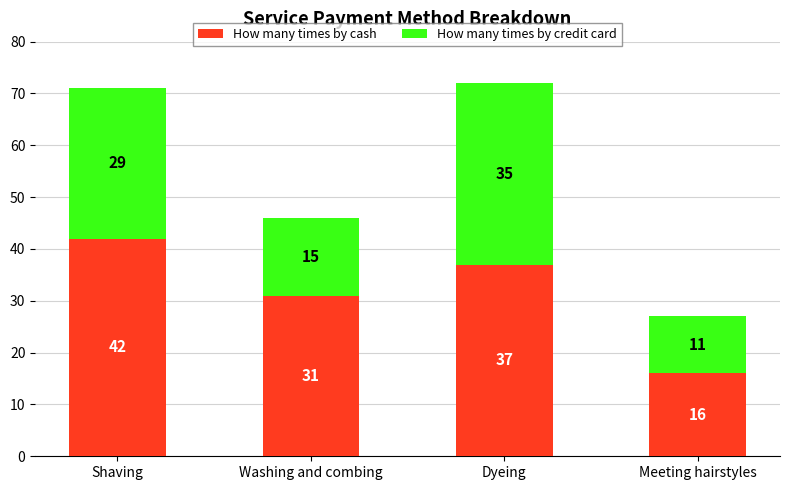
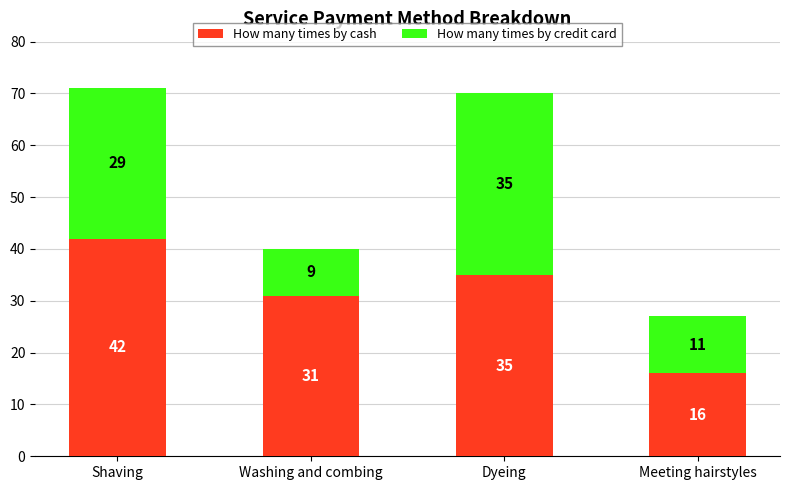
  {
    "How many times by cash": {
      "Shaving": 42,
      "Washing and combing": 31,
-     "Dyeing": 37,
+     "Dyeing": 35,
      "Meeting hairstyles": 16
    },
    "How many times by credit card": {
      "Shaving": 29,
-     "Washing and combing": 15,
+     "Washing and combing": 9,
      "Dyeing": 35,
      "Meeting hairstyles": 11
    }
  }
